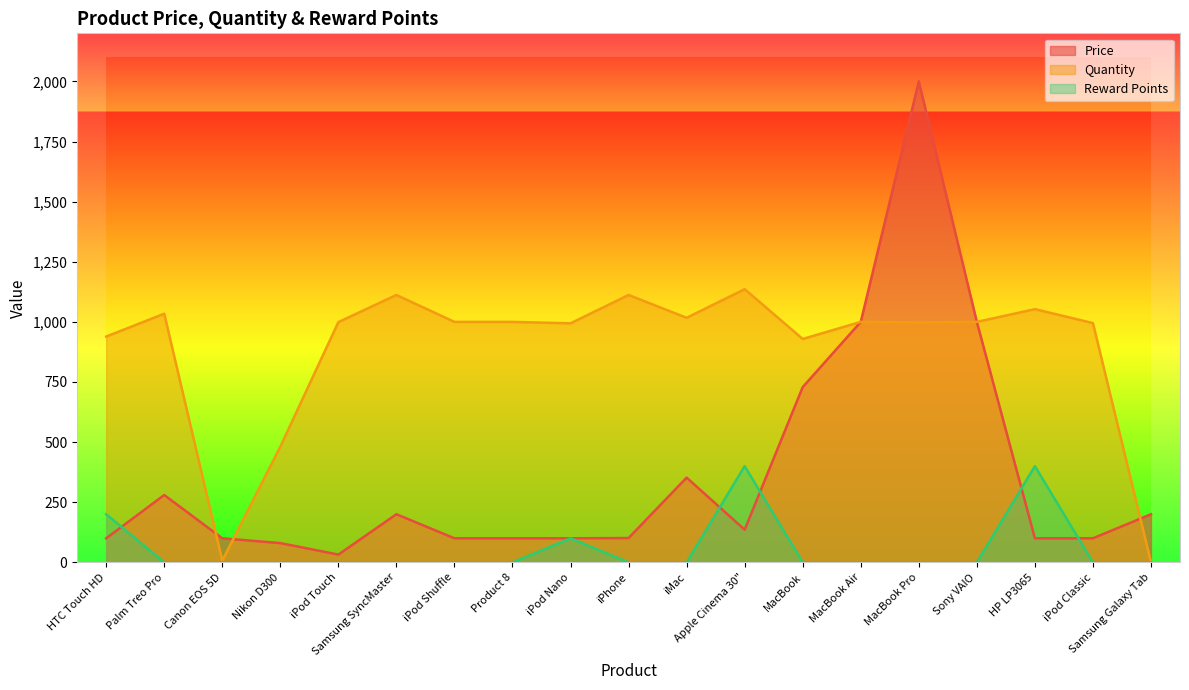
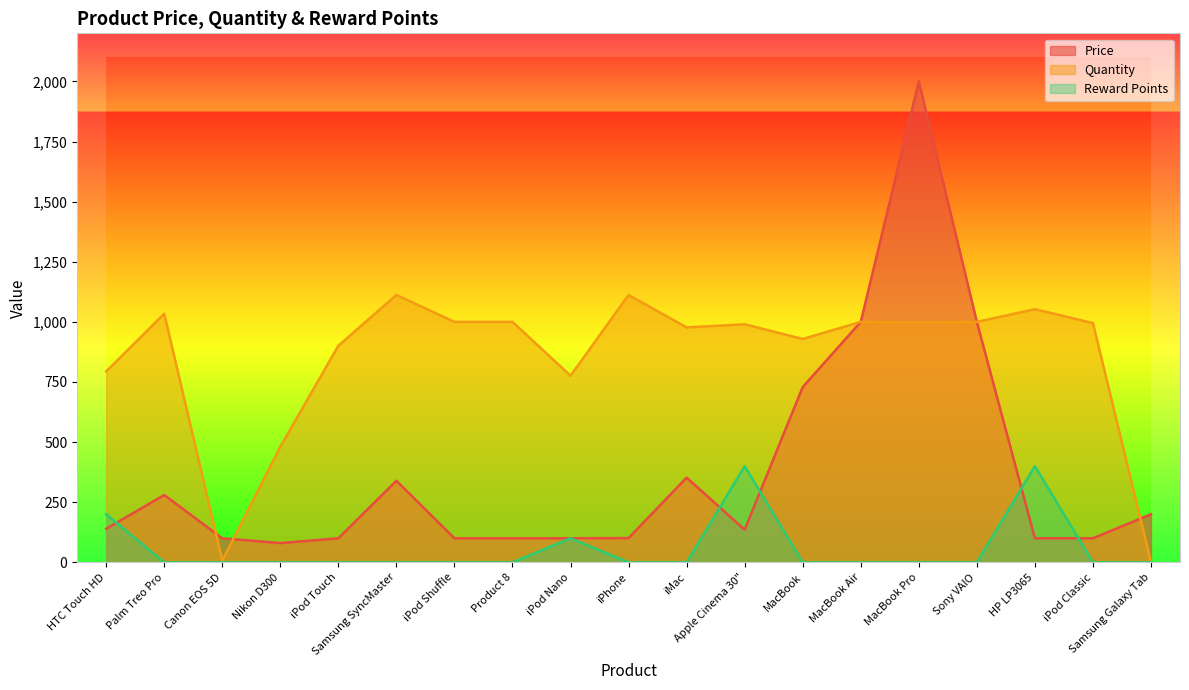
  {
    "Price": {
-     "HTC Touch HD": "100",
+     "HTC Touch HD": "140",
      "Palm Treo Pro": "280",
      "Canon EOS 5D": "100",
      "Nikon D300": "80",
-     "iPod Touch": "30",
-     "Samsung SyncMaster": "200",
+     "iPod Touch": "100",
+     "Samsung SyncMaster": "340",
      "iPod Shuffle": "100",
      "Product 8": "100",
      "iPhone": "100",
      "iMac": "350",
      "Apple Cinema 30\"": "140",
      "MacBook": "730",
      "MacBook Pro": "2,000",
      "HP LP3065": "100",
      "iPod Classic": "100",
      "Samsung Galaxy Tab": "200"
    },
    "Quantity": {
-     "HTC Touch HD": "940",
+     "HTC Touch HD": "790",
      "Palm Treo Pro": "1,030",
      "Nikon D300": "480",
-     "iPod Touch": "1,000",
+     "iPod Touch": "900",
      "Samsung SyncMaster": "1,110",
      "iPod Shuffle": "1,000",
      "Product 8": "1,000",
-     "iPod Nano": "990",
+     "iPod Nano": "780",
      "iPhone": "1,110",
-     "iMac": "1,020",
-     "Apple Cinema 30\"": "1,140",
+     "iMac": "980",
+     "Apple Cinema 30\"": "990",
      "MacBook": "930",
      "MacBook Pro": "1,000",
      "HP LP3065": "1,050",
      "iPod Classic": "1,000"
    },
    "Reward Points": {
      "HTC Touch HD": "200",
      "Palm Treo Pro": "0",
      "Nikon D300": "0",
      "iPod Touch": "0",
      "Samsung SyncMaster": "0",
      "iPod Shuffle": "0",
      "Product 8": "0",
      "iPhone": "0",
      "iMac": "0",
      "Apple Cinema 30\"": "400",
      "MacBook": "0",
      "MacBook Air": "0",
      "MacBook Pro": "0",
      "Sony VAIO": "0",
      "HP LP3065": "400",
      "iPod Classic": "0"
    }
  }
